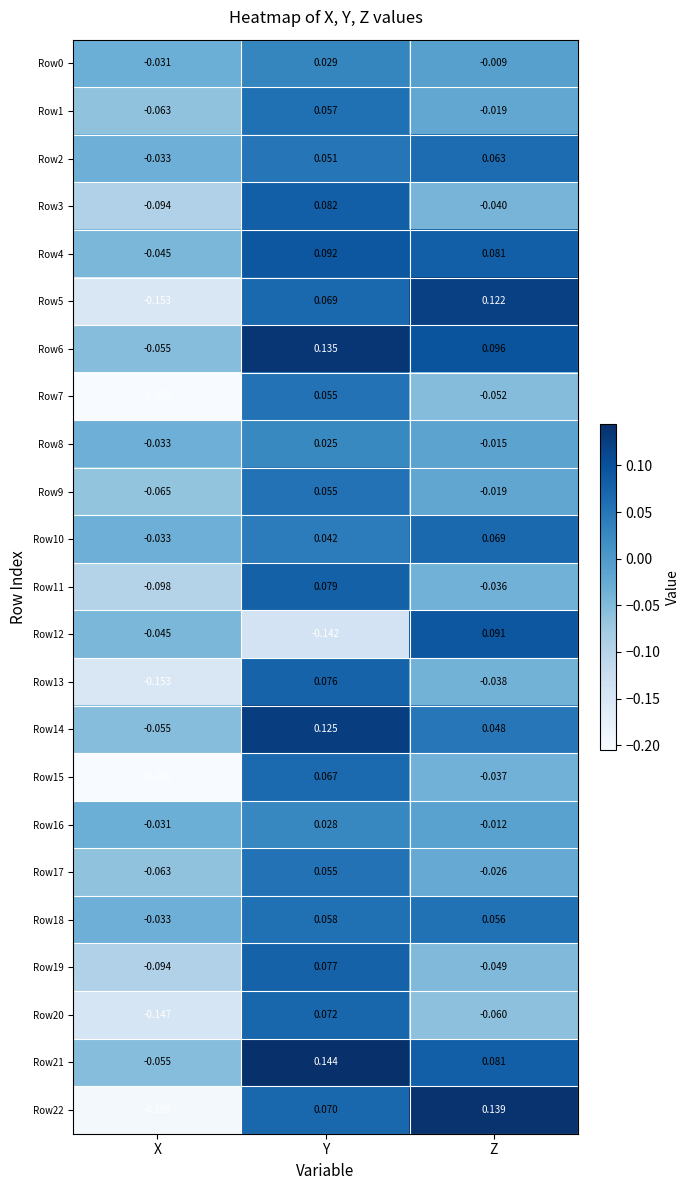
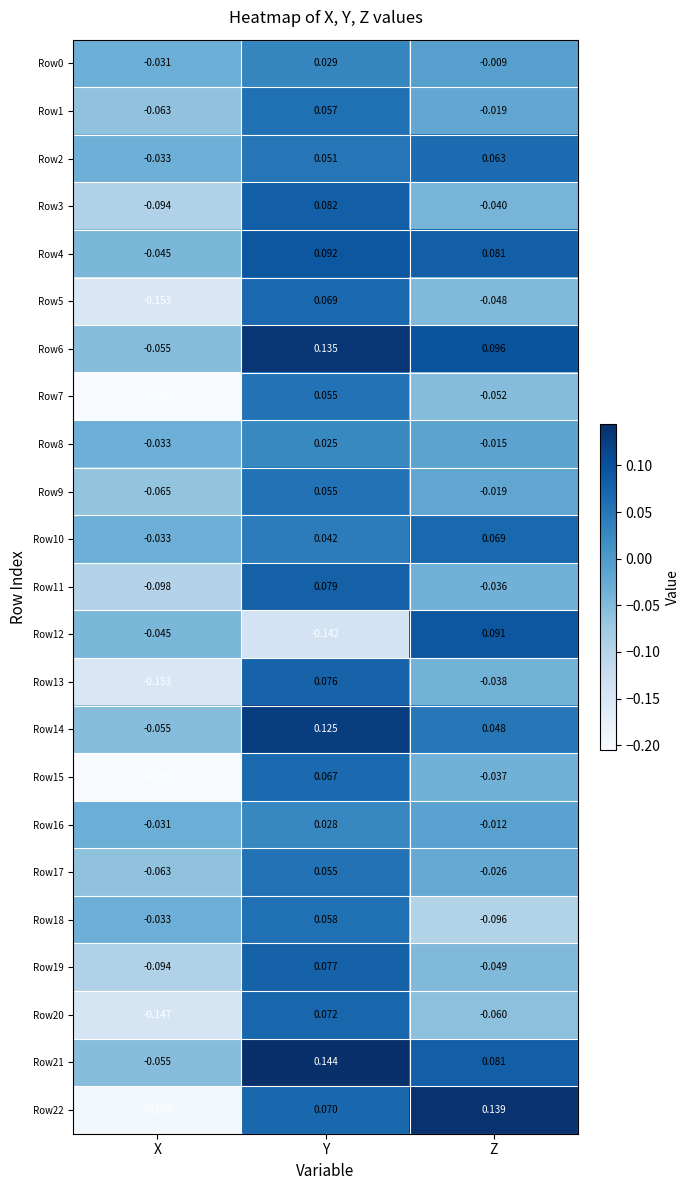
  {
    "Row0": {
      "X": -0.031,
      "Y": 0.029,
      "Z": -0.009
    },
    "Row1": {
      "X": -0.063,
      "Y": 0.057,
      "Z": -0.019
    },
    "Row2": {
      "X": -0.033,
      "Y": 0.051,
      "Z": 0.063
    },
    "Row3": {
      "X": -0.094,
      "Y": 0.082,
      "Z": -0.040
    },
    "Row4": {
      "X": -0.045,
      "Y": 0.092,
      "Z": 0.081
    },
    "Row5": {
      "Y": 0.069,
-     "Z": 0.122
+     "Z": -0.048
    },
    "Row6": {
      "X": -0.055,
      "Y": 0.135,
      "Z": 0.096
    },
    "Row7": {
      "Y": 0.055,
      "Z": -0.052
    },
    "Row8": {
      "X": -0.033,
      "Y": 0.025,
      "Z": -0.015
    },
    "Row9": {
      "X": -0.065,
      "Y": 0.055,
      "Z": -0.019
    },
    "Row10": {
      "X": -0.033,
      "Y": 0.042,
      "Z": 0.069
    },
    "Row11": {
      "X": -0.098,
      "Y": 0.079,
      "Z": -0.036
    },
    "Row12": {
      "X": -0.045,
      "Z": 0.091
    },
    "Row13": {
      "Y": 0.076,
      "Z": -0.038
    },
    "Row14": {
      "X": -0.055,
      "Y": 0.125,
      "Z": 0.048
    },
    "Row15": {
      "Y": 0.067,
      "Z": -0.037
    },
    "Row16": {
      "X": -0.031,
      "Y": 0.028,
      "Z": -0.012
    },
    "Row17": {
      "X": -0.063,
      "Y": 0.055,
      "Z": -0.026
    },
    "Row18": {
      "X": -0.033,
      "Y": 0.058,
-     "Z": 0.056
+     "Z": -0.096
    },
    "Row19": {
      "X": -0.094,
      "Y": 0.077,
      "Z": -0.049
    },
    "Row20": {
      "Y": 0.072,
      "Z": -0.060
    },
    "Row21": {
      "X": -0.055,
      "Y": 0.144,
      "Z": 0.081
    },
    "Row22": {
      "Y": 0.070,
      "Z": 0.139
    }
  }
